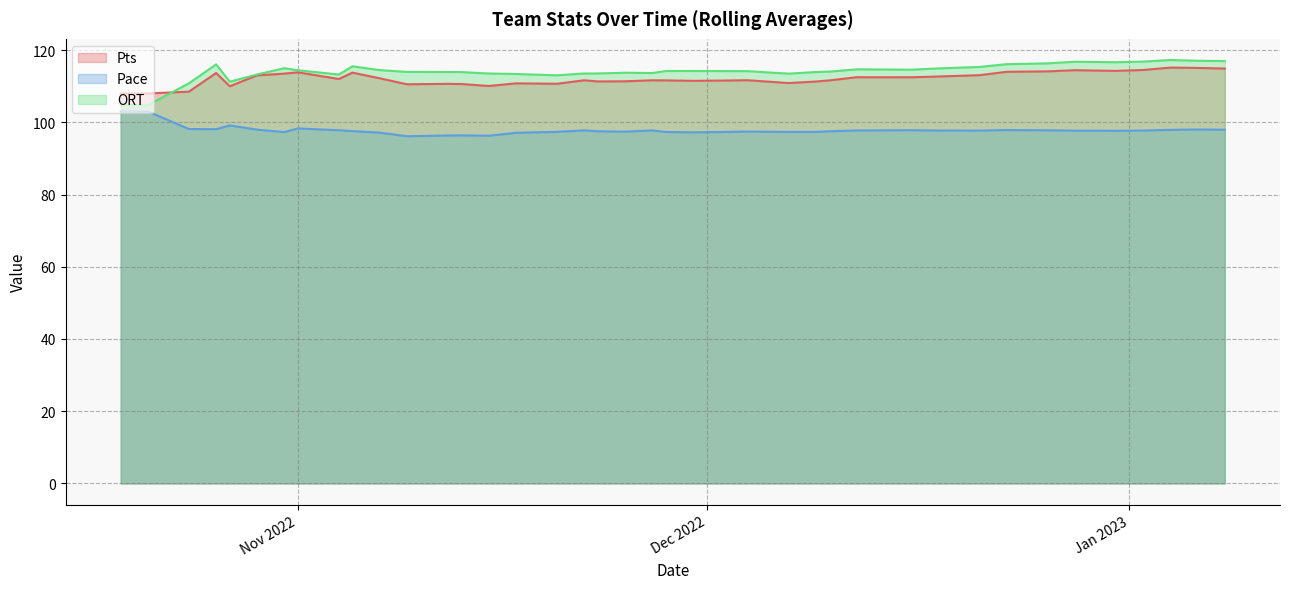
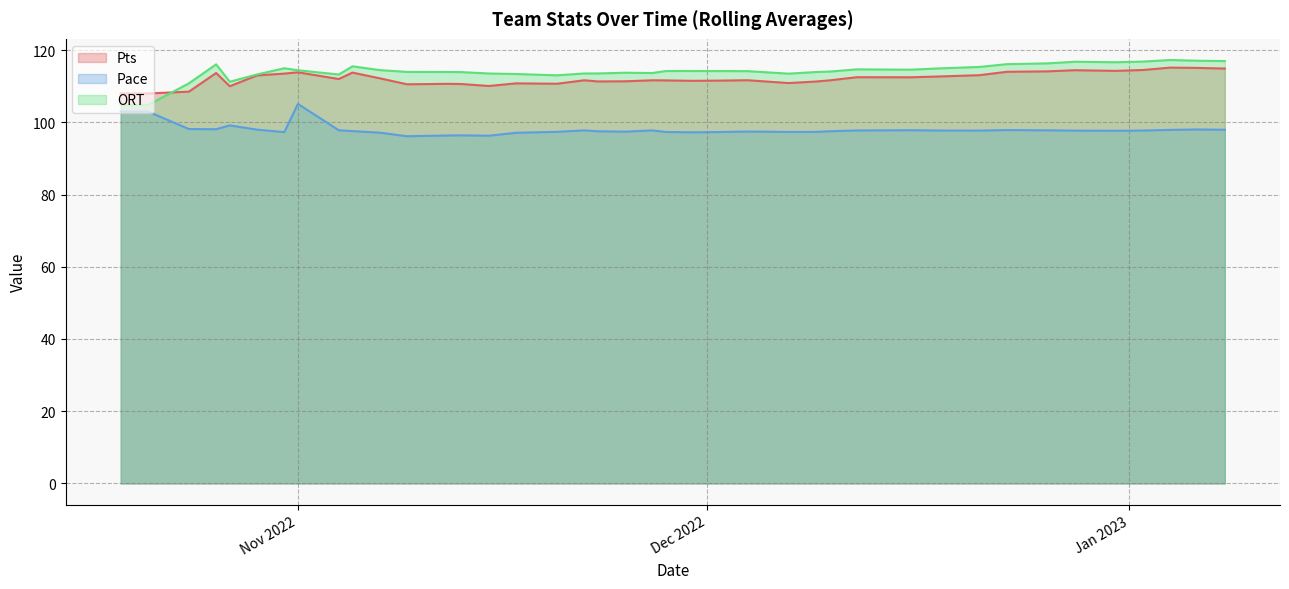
  {
    "Pace": {
-     "Nov 2022": 98
+     "Nov 2022": 105
    }
  }
